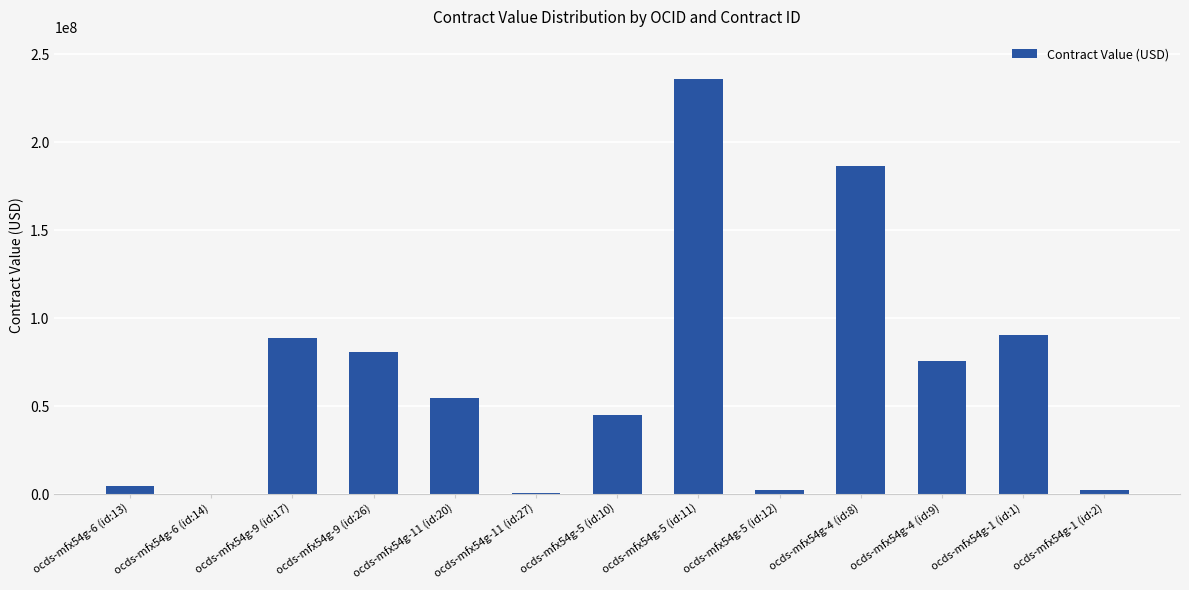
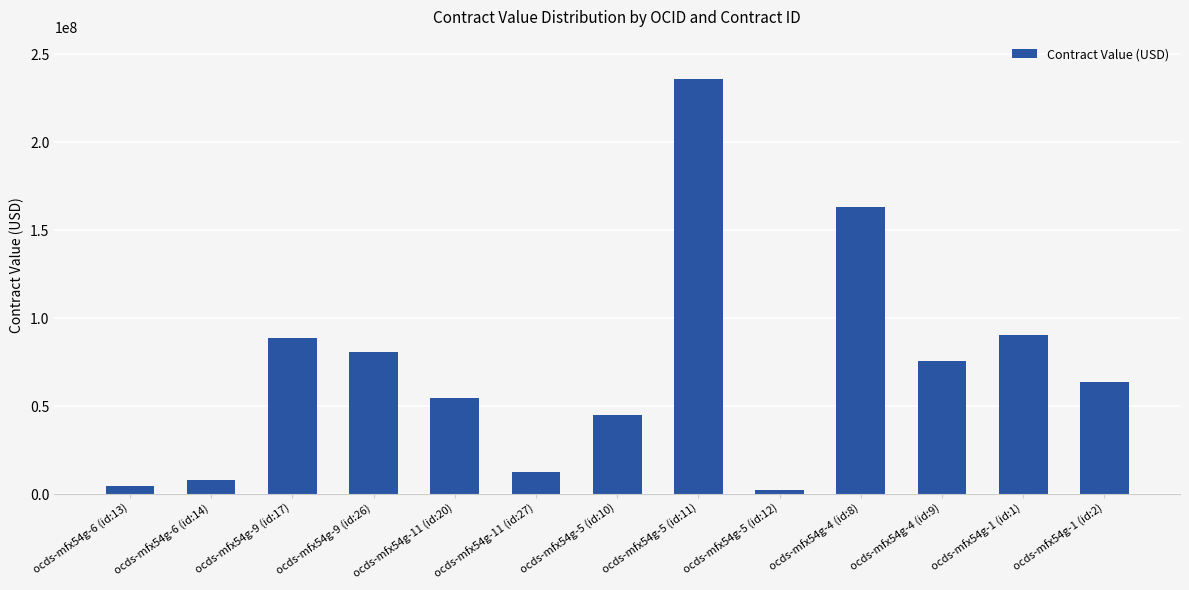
  {
    "ocds-mfx54g-6 (id:13)": 4000000,
-   "ocds-mfx54g-6 (id:14)": 0,
+   "ocds-mfx54g-6 (id:14)": 8000000,
    "ocds-mfx54g-9 (id:17)": 89000000,
    "ocds-mfx54g-9 (id:26)": 81000000,
    "ocds-mfx54g-11 (id:20)": 55000000,
-   "ocds-mfx54g-11 (id:27)": 1000000,
+   "ocds-mfx54g-11 (id:27)": 12000000,
    "ocds-mfx54g-5 (id:10)": 45000000,
    "ocds-mfx54g-5 (id:11)": 236000000,
    "ocds-mfx54g-5 (id:12)": 2000000,
-   "ocds-mfx54g-4 (id:8)": 187000000,
+   "ocds-mfx54g-4 (id:8)": 163000000,
    "ocds-mfx54g-4 (id:9)": 76000000,
    "ocds-mfx54g-1 (id:1)": 91000000,
-   "ocds-mfx54g-1 (id:2)": 3000000
+   "ocds-mfx54g-1 (id:2)": 63000000
  }
